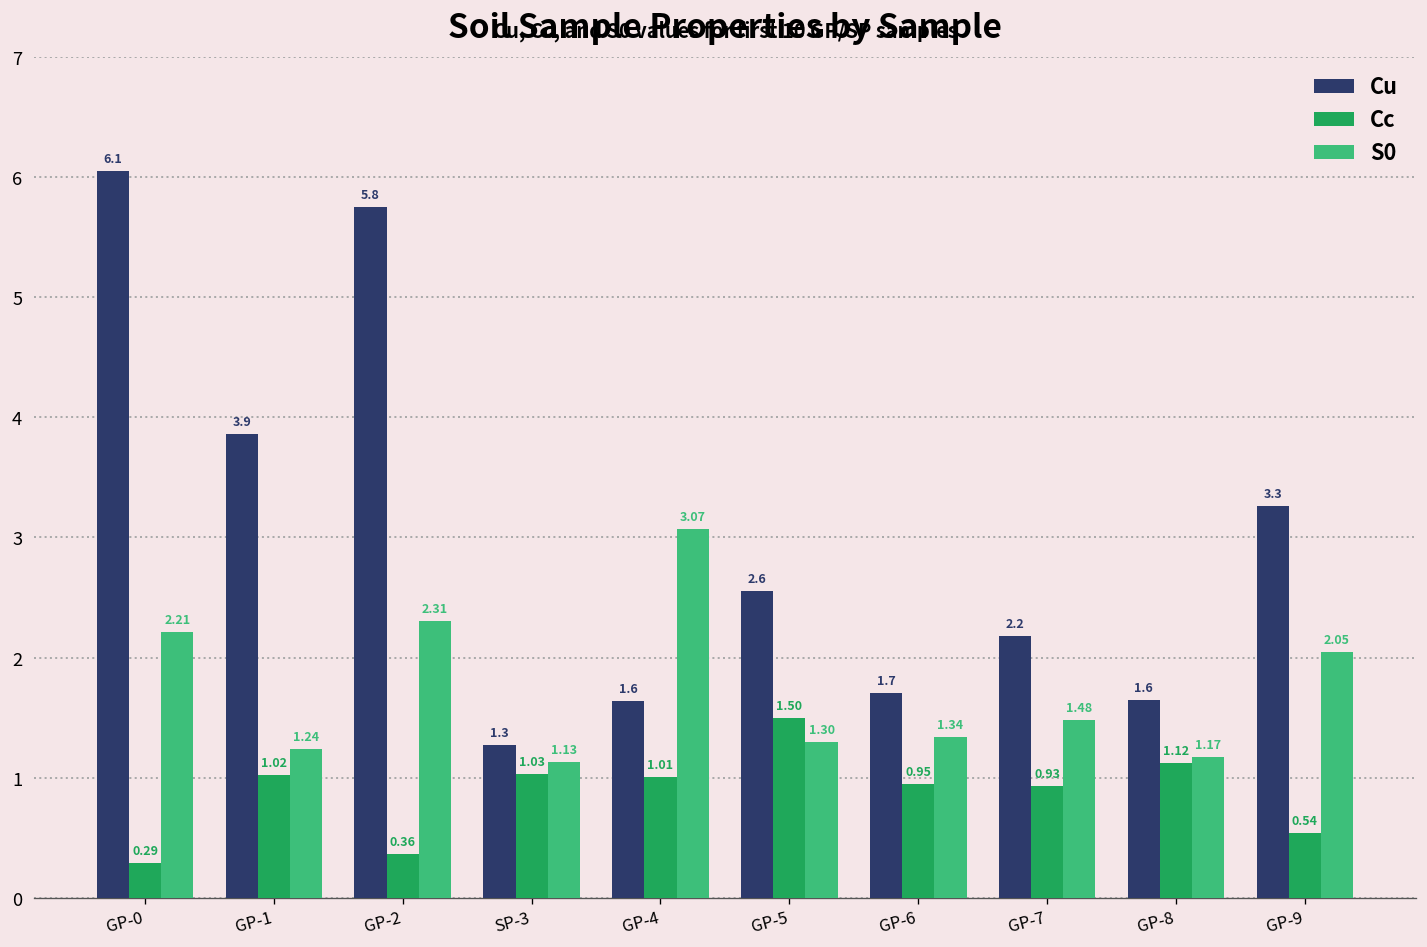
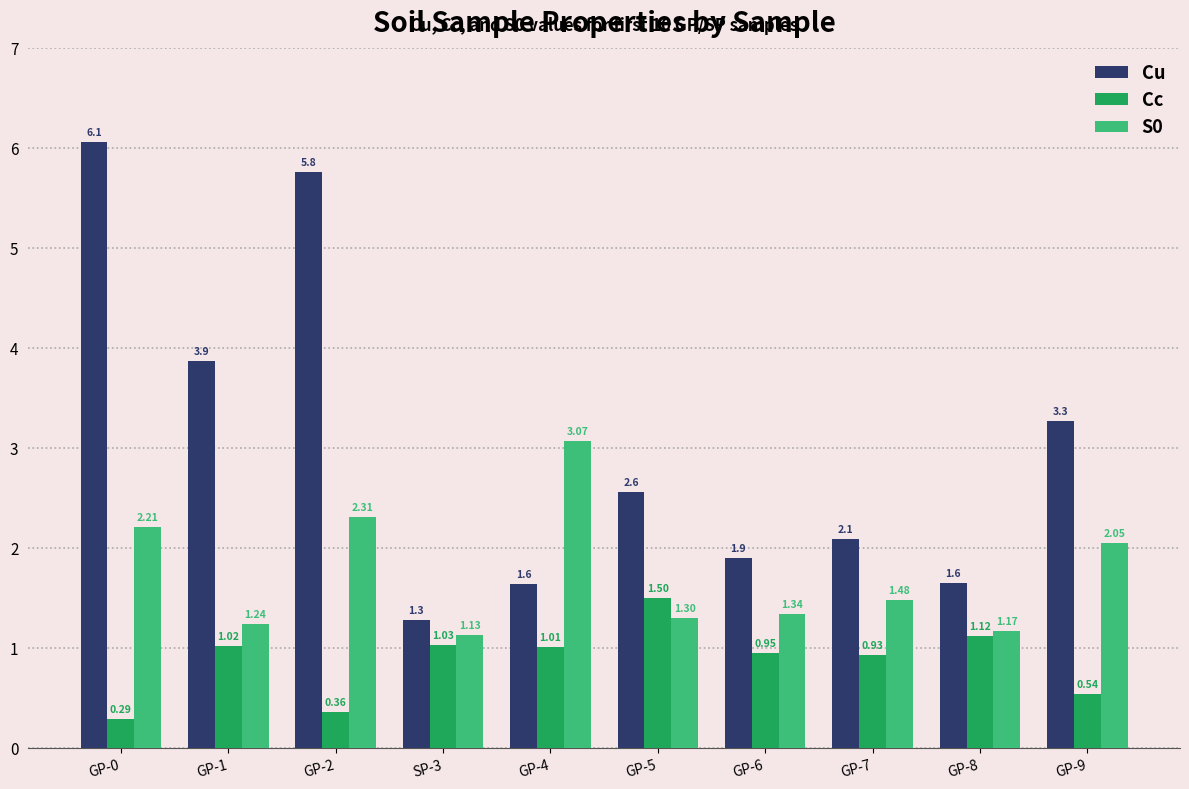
  {
    "Cu": {
      "GP-0": 6.1,
      "GP-1": 3.9,
      "GP-2": 5.8,
      "SP-3": 1.3,
      "GP-4": 1.6,
      "GP-5": 2.6,
-     "GP-6": 1.7,
-     "GP-7": 2.2,
+     "GP-6": 1.9,
+     "GP-7": 2.1,
      "GP-8": 1.6,
      "GP-9": 3.3
    }
  }
